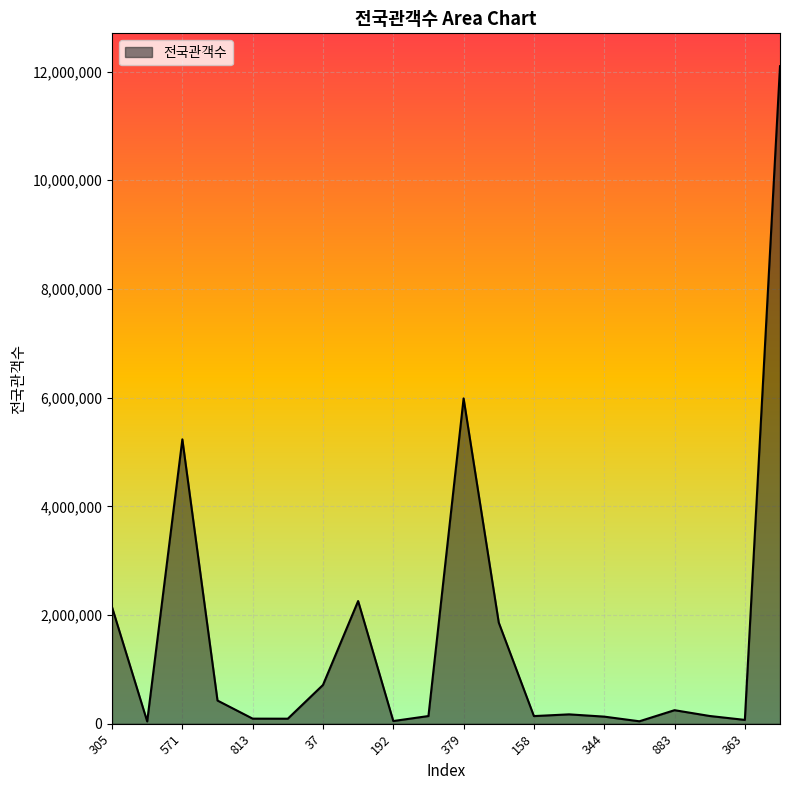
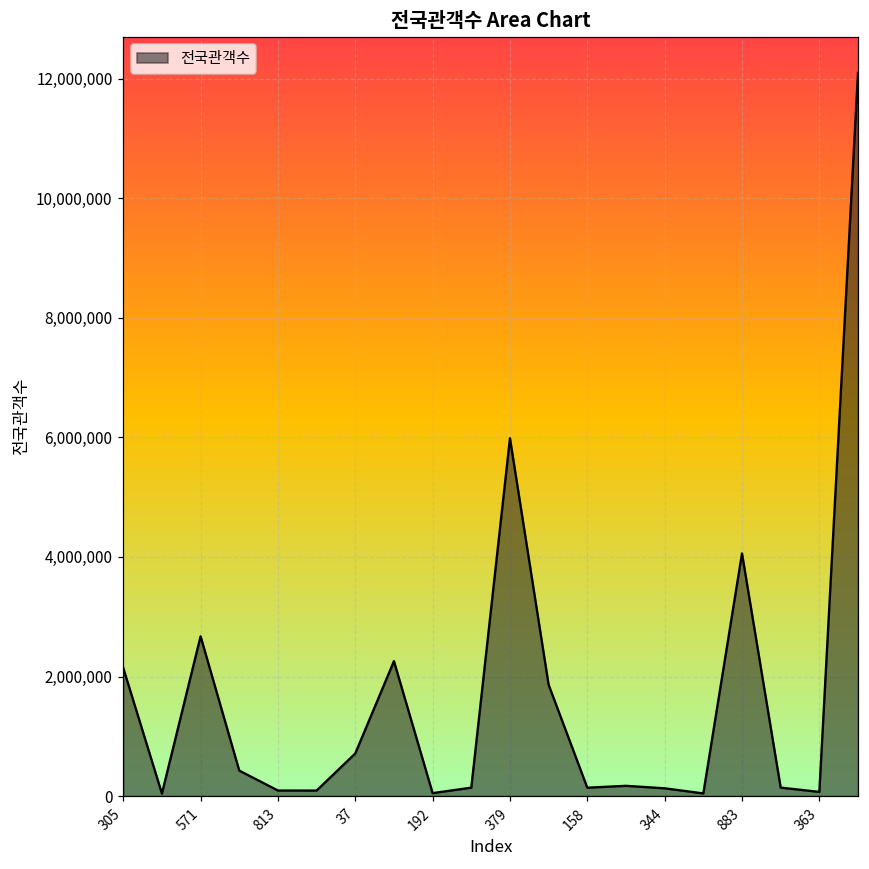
  {
    "305": "2,100,000",
-   "571": "5,200,000",
+   "571": "2,700,000",
    "813": "100,000",
    "37": "700,000",
    "192": "0",
    "379": "6,000,000",
    "158": "100,000",
    "344": "100,000",
-   "883": "200,000",
+   "883": "4,100,000",
    "363": "100,000"
  }
